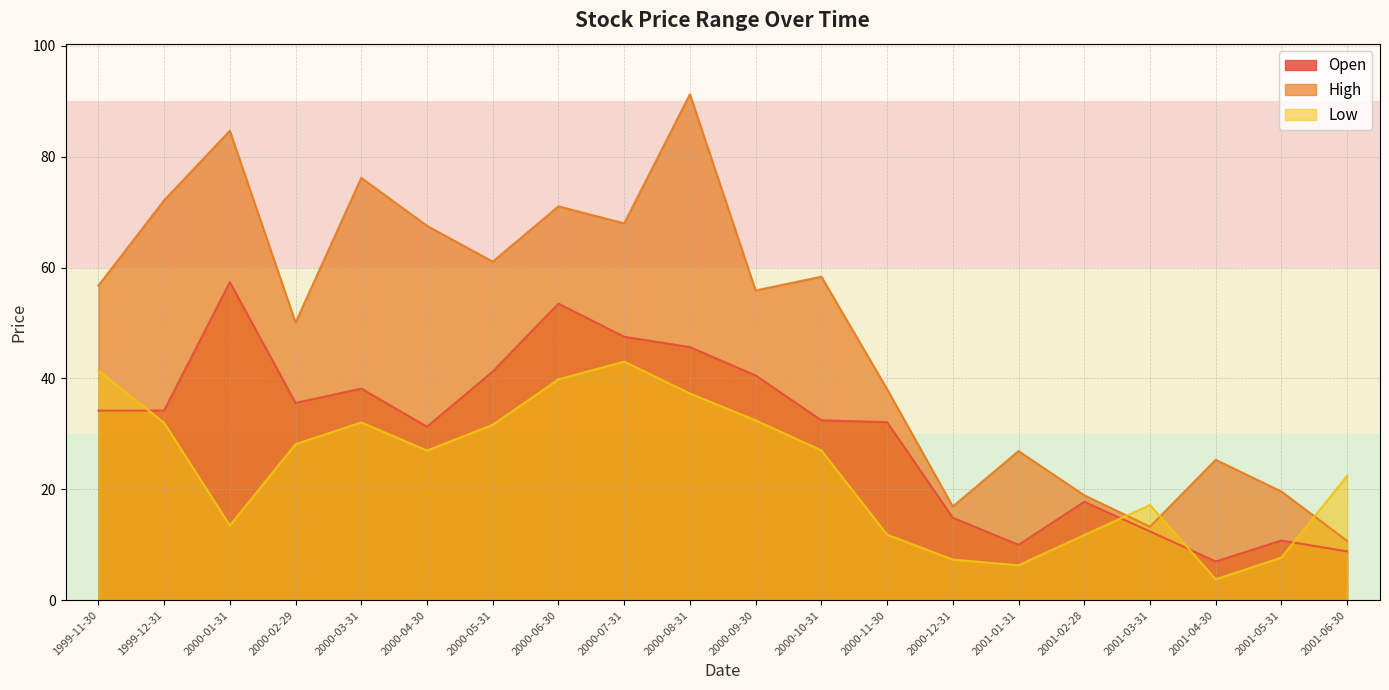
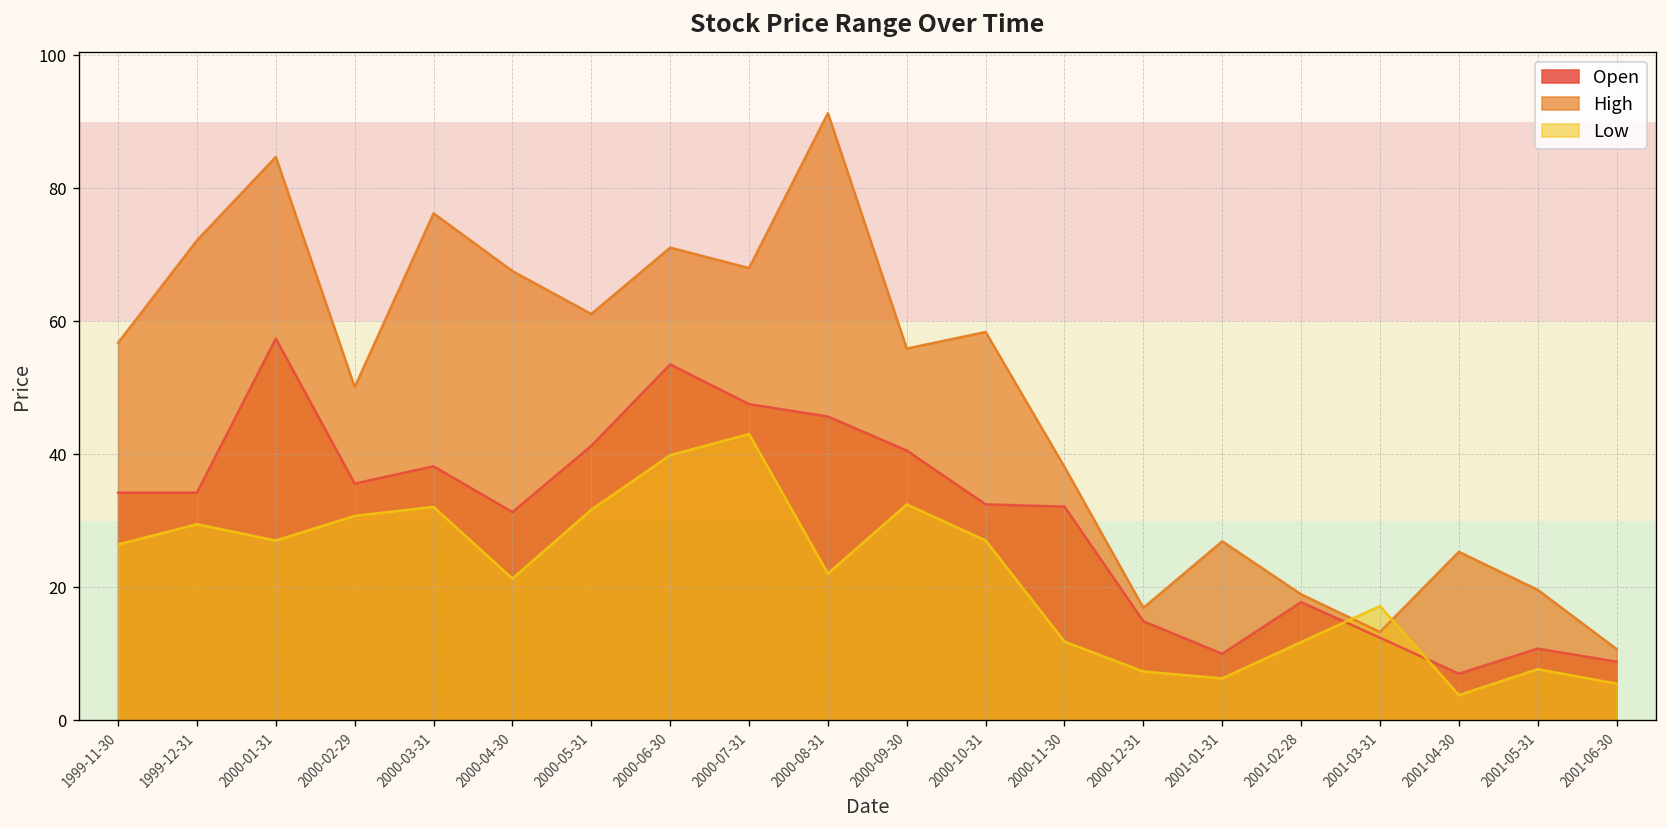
  {
    "Low": {
-     "1999-11-30": 41,
-     "1999-12-31": 32,
-     "2000-01-31": 13,
-     "2000-02-29": 28,
+     "1999-11-30": 26,
+     "1999-12-31": 29,
+     "2000-01-31": 27,
+     "2000-02-29": 31,
      "2000-03-31": 32,
-     "2000-04-30": 27,
+     "2000-04-30": 21,
      "2000-05-31": 32,
      "2000-06-30": 40,
      "2000-07-31": 43,
-     "2000-08-31": 37,
+     "2000-08-31": 22,
      "2000-09-30": 32,
      "2000-10-31": 27,
      "2000-11-30": 12,
      "2000-12-31": 7,
      "2001-01-31": 6,
      "2001-02-28": 12,
      "2001-03-31": 17,
      "2001-04-30": 4,
      "2001-05-31": 8,
-     "2001-06-30": 22
+     "2001-06-30": 6
    }
  }
